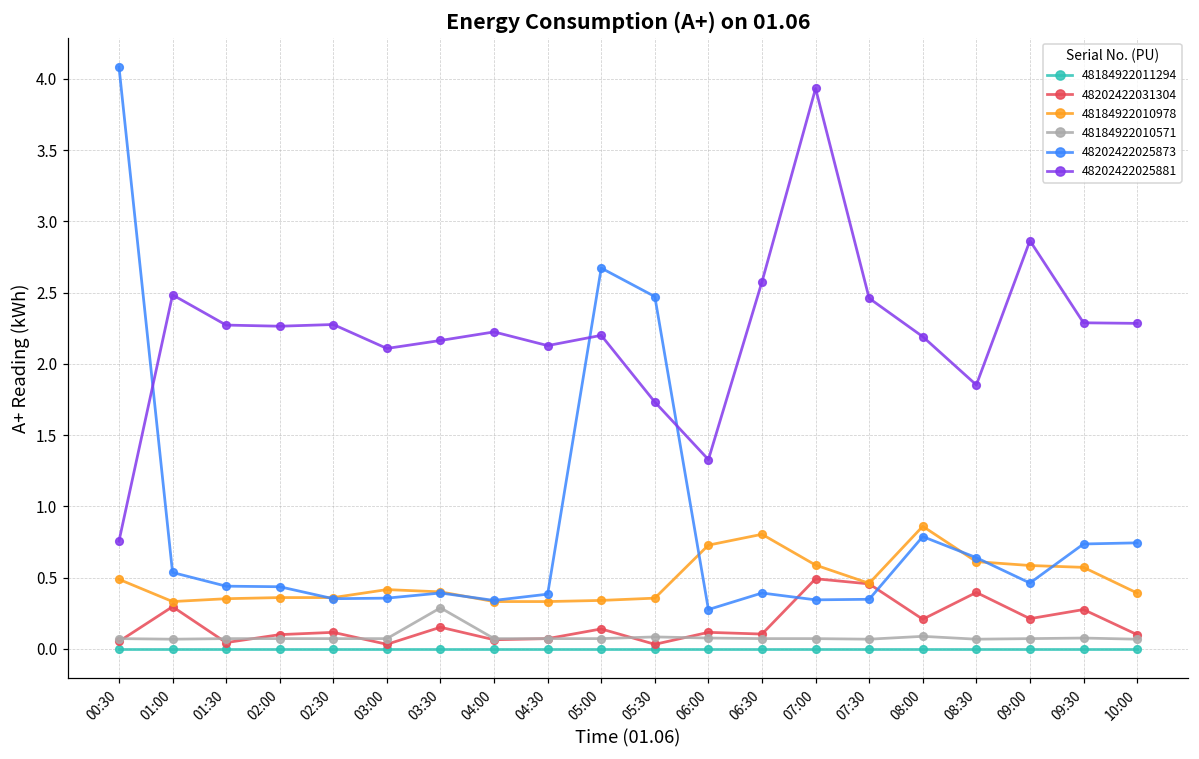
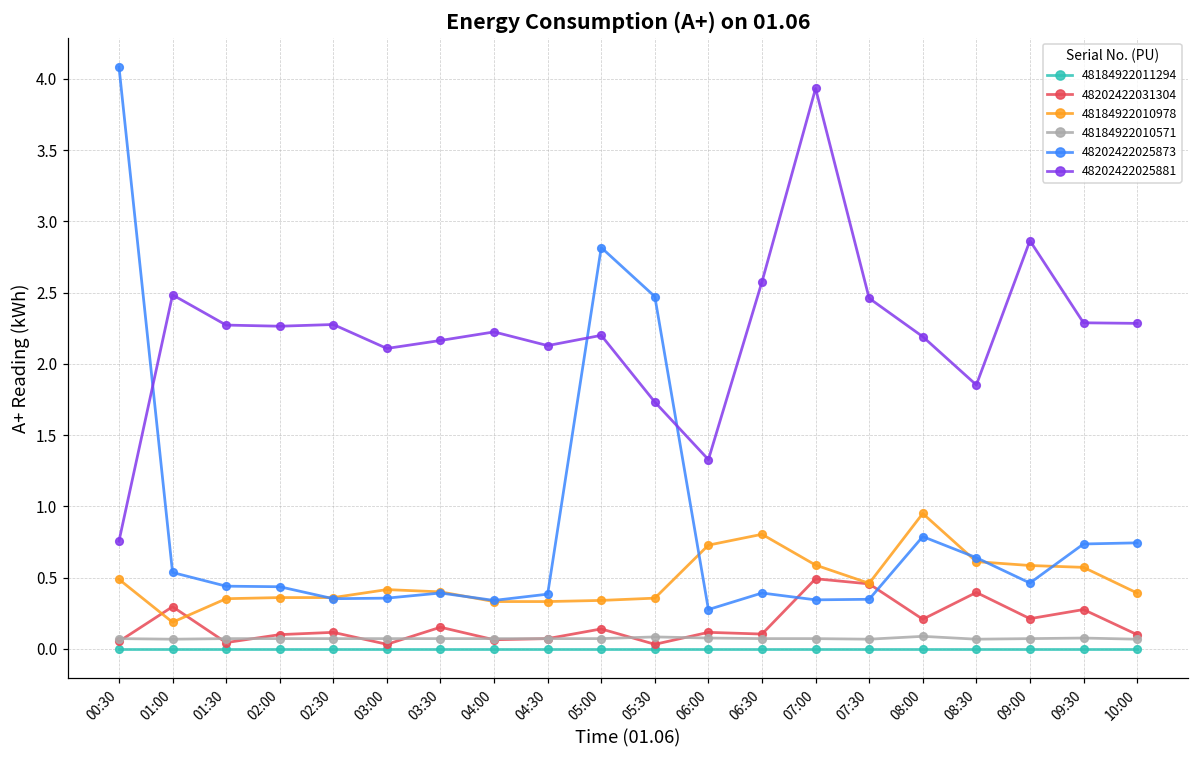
  {
    "48184922011294": {
      "00:30": 0.00,
      "01:00": 0.00,
      "01:30": 0.00,
      "02:00": 0.00,
      "02:30": 0.00,
      "03:00": 0.00,
      "03:30": 0.00,
      "04:00": 0.00,
      "04:30": 0.00,
      "05:00": 0.00,
      "05:30": 0.00,
      "06:00": 0.00,
      "06:30": 0.00,
      "07:00": 0.00,
      "07:30": 0.00,
      "08:00": 0.00,
      "08:30": 0.00,
      "09:00": 0.00,
      "09:30": 0.00,
      "10:00": 0.00
    },
    "48202422031304": {
      "00:30": 0.05,
      "01:00": 0.30,
      "01:30": 0.04,
      "02:00": 0.10,
      "02:30": 0.12,
      "03:00": 0.03,
      "03:30": 0.15,
      "05:00": 0.14,
      "05:30": 0.03,
      "06:00": 0.12,
      "06:30": 0.10,
      "07:00": 0.49,
      "08:00": 0.21,
      "08:30": 0.40,
      "09:00": 0.21,
      "09:30": 0.28,
      "10:00": 0.10
    },
    "48184922010978": {
      "00:30": 0.49,
-     "01:00": 0.33,
+     "01:00": 0.19,
      "01:30": 0.35,
      "02:00": 0.36,
      "03:00": 0.42,
      "04:30": 0.33,
      "05:00": 0.34,
      "05:30": 0.36,
      "06:00": 0.73,
      "06:30": 0.80,
      "07:00": 0.59,
-     "08:00": 0.86,
+     "08:00": 0.95,
      "08:30": 0.61,
      "09:00": 0.59,
      "09:30": 0.57,
      "10:00": 0.39
    },
    "48184922010571": {
      "00:30": 0.07,
      "01:00": 0.07,
      "01:30": 0.07,
      "02:00": 0.07,
      "02:30": 0.07,
      "03:00": 0.07,
-     "03:30": 0.29,
+     "03:30": 0.07,
      "05:00": 0.07,
      "05:30": 0.08,
      "06:00": 0.08,
      "06:30": 0.07,
      "07:00": 0.07,
      "07:30": 0.07,
      "08:00": 0.09,
      "08:30": 0.07,
      "09:00": 0.07,
      "09:30": 0.08,
      "10:00": 0.07
    },
    "48202422025873": {
      "00:30": 4.08,
      "01:00": 0.54,
      "01:30": 0.44,
      "02:00": 0.44,
      "03:00": 0.36,
      "04:30": 0.38,
-     "05:00": 2.67,
+     "05:00": 2.82,
      "05:30": 2.47,
      "06:00": 0.28,
      "06:30": 0.39,
      "07:00": 0.34,
      "07:30": 0.35,
      "08:00": 0.79,
      "08:30": 0.64,
      "09:00": 0.46,
      "09:30": 0.74,
      "10:00": 0.74
    },
    "48202422025881": {
      "00:30": 0.76,
      "01:00": 2.48,
      "01:30": 2.27,
      "02:00": 2.26,
      "02:30": 2.28,
      "03:00": 2.11,
      "03:30": 2.16,
      "04:00": 2.22,
      "04:30": 2.13,
      "05:00": 2.20,
      "05:30": 1.73,
      "06:00": 1.33,
      "06:30": 2.58,
      "07:00": 3.93,
      "07:30": 2.46,
      "08:00": 2.19,
      "08:30": 1.85,
      "09:00": 2.86,
      "09:30": 2.29,
      "10:00": 2.28
    }
  }
